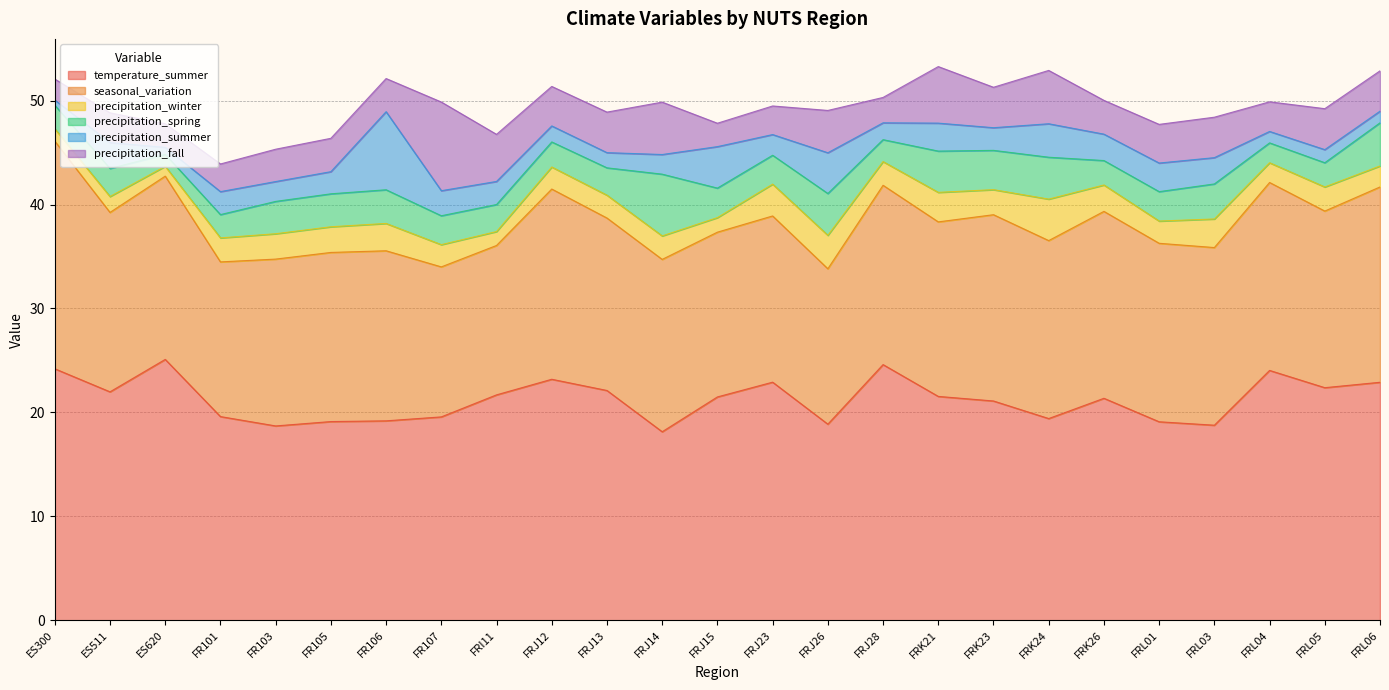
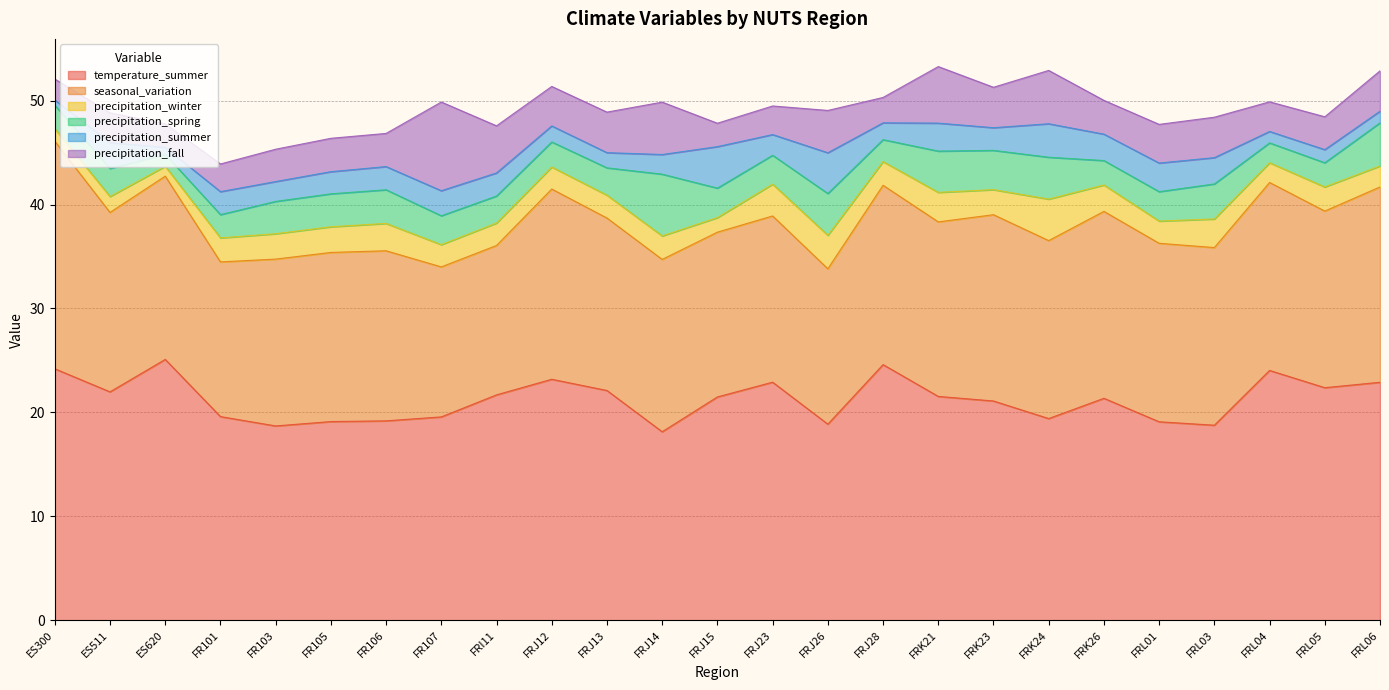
  {
    "precipitation_winter": {
      "ES300": 1.2,
      "ES511": 1.5,
      "FR101": 2.3,
      "FR103": 2.4,
      "FR105": 2.5,
      "FR106": 2.6,
      "FR107": 2.1,
-     "FRI11": 1.3,
+     "FRI11": 2.2,
      "FRJ12": 2.1,
      "FRJ13": 2.2,
      "FRJ14": 2.3,
      "FRJ15": 1.4,
      "FRJ23": 3.1,
      "FRJ26": 3.2,
      "FRJ28": 2.3,
      "FRK21": 2.8,
      "FRK23": 2.4,
      "FRK24": 4.0,
      "FRK26": 2.5,
      "FRL01": 2.1,
      "FRL03": 2.8,
      "FRL04": 1.9,
      "FRL05": 2.3,
      "FRL06": 2.0
    },
    "precipitation_spring": {
      "ES300": 2.3,
      "ES511": 2.7,
      "FR101": 2.2,
      "FR103": 3.1,
      "FR105": 3.2,
      "FR106": 3.2,
      "FR107": 2.8,
      "FRI11": 2.6,
      "FRJ12": 2.4,
      "FRJ13": 2.6,
      "FRJ14": 5.9,
      "FRJ15": 2.8,
      "FRJ23": 2.8,
      "FRJ26": 4.0,
      "FRJ28": 2.1,
      "FRK21": 4.0,
      "FRK23": 3.8,
      "FRK24": 4.0,
      "FRK26": 2.4,
      "FRL01": 2.8,
      "FRL03": 3.4,
      "FRL04": 1.9,
      "FRL05": 2.3,
      "FRL06": 4.1
    },
    "precipitation_summer": {
      "ES300": 0.5,
      "FR101": 2.2,
      "FR103": 1.9,
      "FR105": 2.1,
-     "FR106": 7.5,
+     "FR106": 2.2,
      "FR107": 2.4,
      "FRI11": 2.2,
      "FRJ12": 1.5,
      "FRJ13": 1.5,
      "FRJ14": 1.9,
      "FRJ15": 4.0,
      "FRJ23": 2.0,
      "FRJ26": 3.9,
      "FRJ28": 1.6,
      "FRK21": 2.7,
      "FRK23": 2.2,
      "FRK24": 3.2,
      "FRK26": 2.5,
      "FRL01": 2.8,
      "FRL03": 2.5,
      "FRL04": 1.1,
      "FRL05": 1.3,
      "FRL06": 1.1
    },
    "precipitation_fall": {
      "ES300": 2.0,
      "FR101": 2.7,
      "FR103": 3.1,
      "FR105": 3.2,
      "FR106": 3.2,
      "FR107": 8.5,
      "FRI11": 4.5,
      "FRJ12": 3.8,
      "FRJ13": 3.9,
      "FRJ14": 5.0,
      "FRJ15": 2.3,
      "FRJ23": 2.8,
      "FRJ26": 4.1,
      "FRJ28": 2.4,
      "FRK21": 5.4,
      "FRK23": 3.9,
      "FRK24": 5.1,
      "FRK26": 3.3,
      "FRL01": 3.7,
      "FRL03": 3.9,
      "FRL04": 2.9,
-     "FRL05": 3.9,
+     "FRL05": 3.2,
      "FRL06": 3.9
    }
  }
